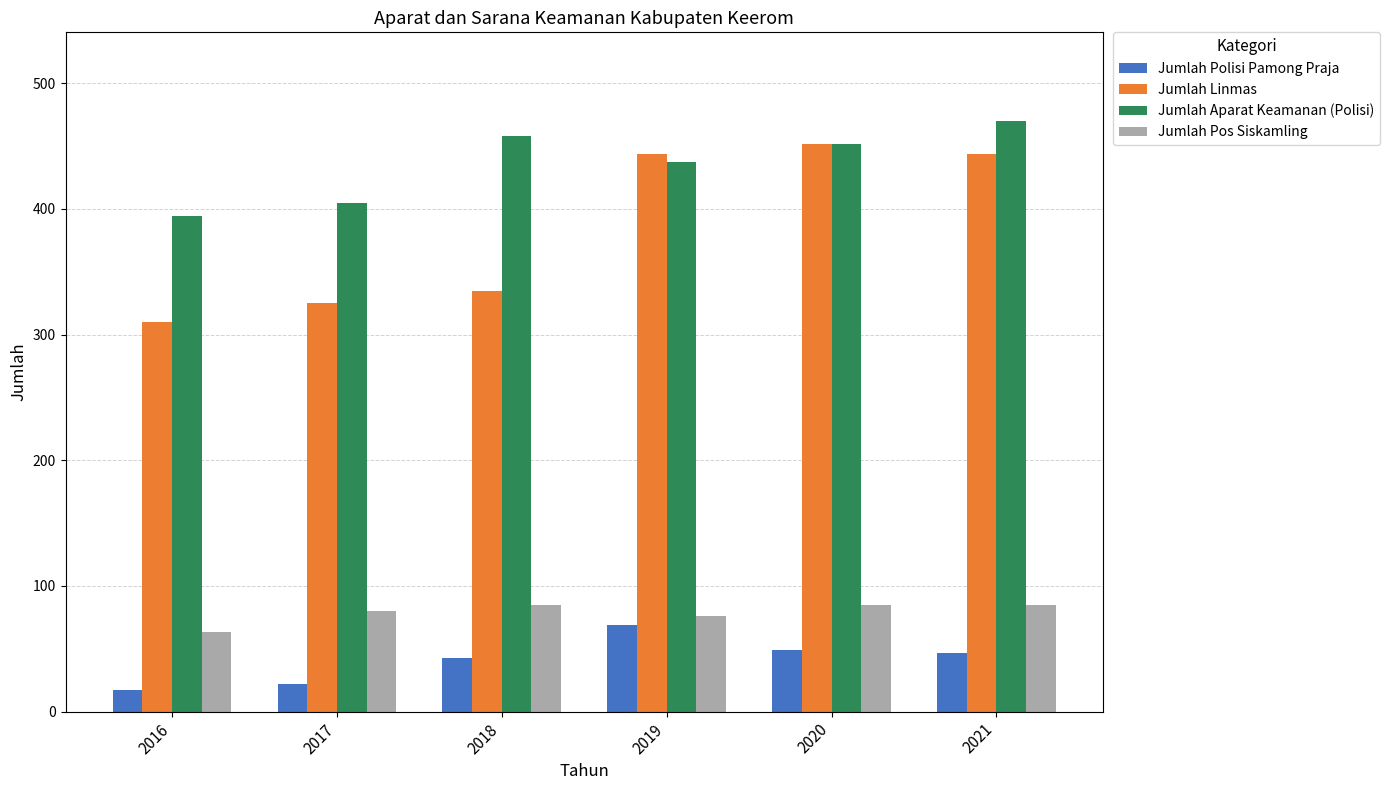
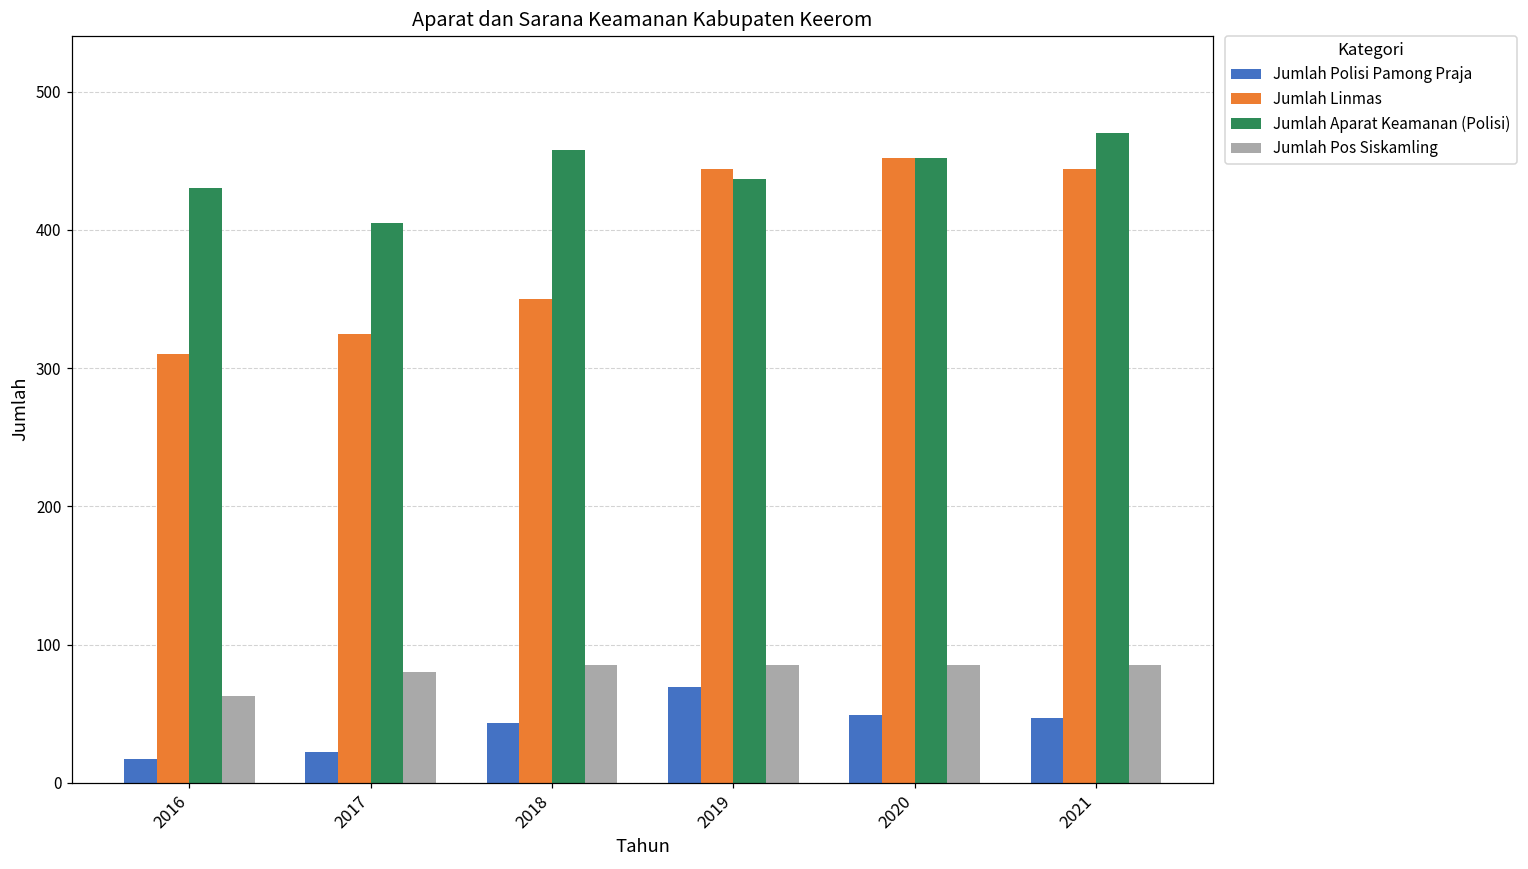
  {
    "Jumlah Polisi Pamong Praja": {
      "2016": 17,
      "2017": 22,
      "2018": 43,
      "2019": 69,
      "2020": 49,
      "2021": 47
    },
    "Jumlah Linmas": {
      "2016": 310,
      "2017": 325,
-     "2018": 335,
+     "2018": 350,
      "2019": 444,
      "2020": 452,
      "2021": 444
    },
    "Jumlah Aparat Keamanan (Polisi)": {
-     "2016": 394,
+     "2016": 430,
      "2017": 405,
      "2018": 458,
      "2019": 437,
      "2020": 452,
      "2021": 470
    },
    "Jumlah Pos Siskamling": {
      "2016": 63,
      "2017": 80,
      "2018": 85,
-     "2019": 76,
+     "2019": 85,
      "2020": 85,
      "2021": 85
    }
  }
